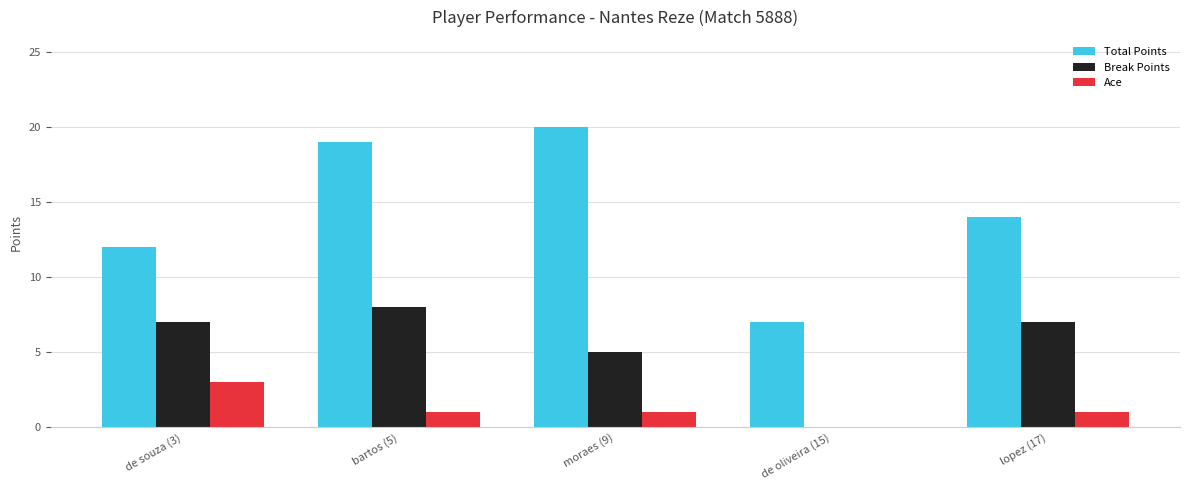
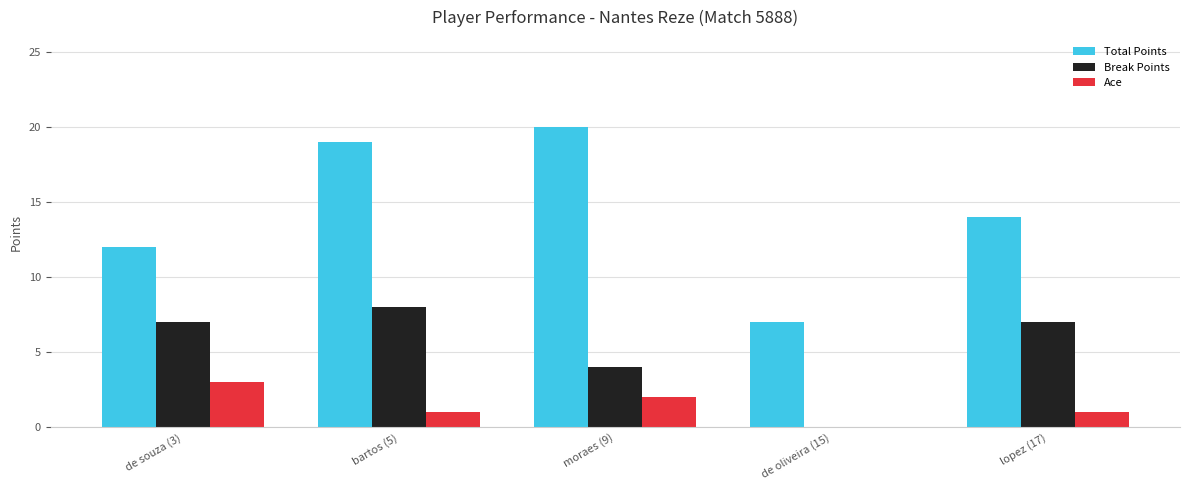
  {
    "Total Points": {
      "de souza (3)": 12,
      "bartos (5)": 19,
      "moraes (9)": 20,
      "de oliveira (15)": 7,
      "lopez (17)": 14
    },
    "Break Points": {
      "de souza (3)": 7,
      "bartos (5)": 8,
-     "moraes (9)": 5,
+     "moraes (9)": 4,
      "de oliveira (15)": 0,
      "lopez (17)": 7
    },
    "Ace": {
      "de souza (3)": 3,
      "bartos (5)": 1,
-     "moraes (9)": 1,
+     "moraes (9)": 2,
      "de oliveira (15)": 0,
      "lopez (17)": 1
    }
  }
